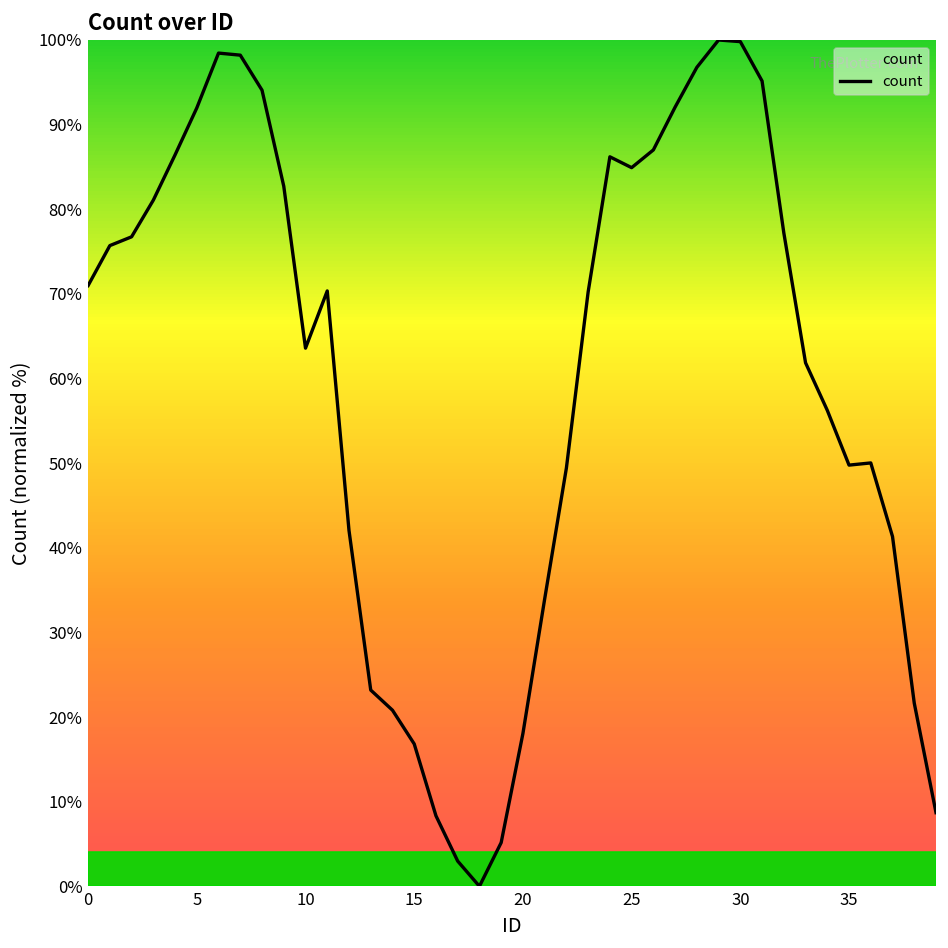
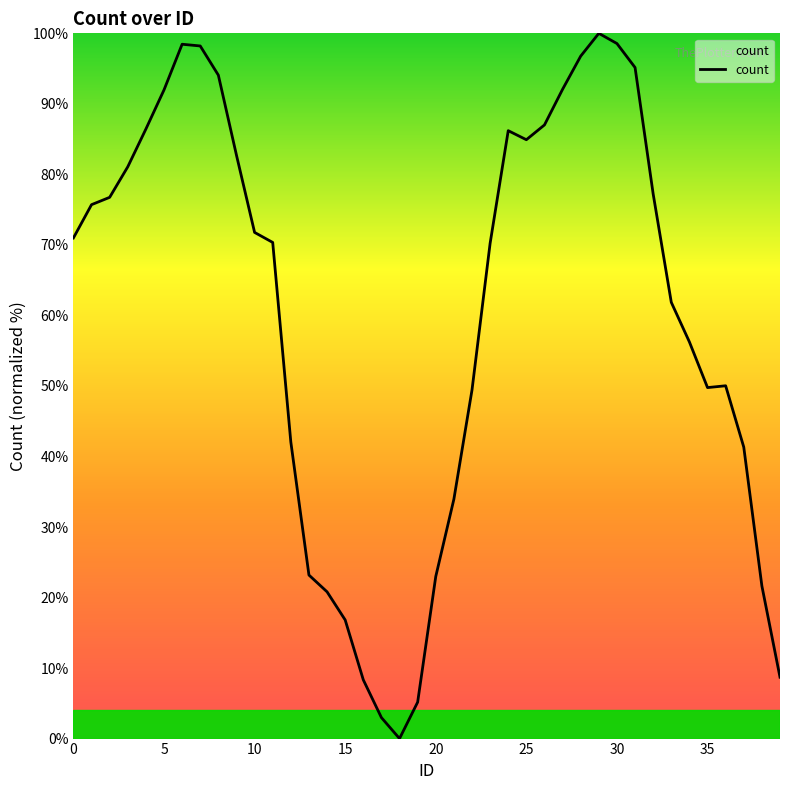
  {
    "0": "71%",
    "5": "92%",
-   "10": "64%",
+   "10": "72%",
    "15": "17%",
-   "20": "18%",
+   "20": "23%",
    "25": "85%",
-   "30": "100%",
+   "30": "99%",
    "35": "50%"
  }
